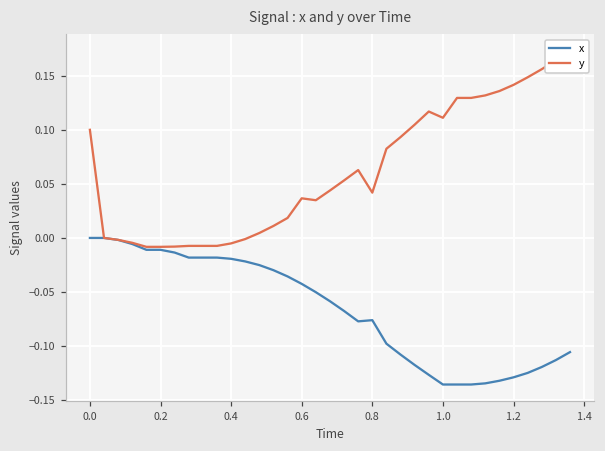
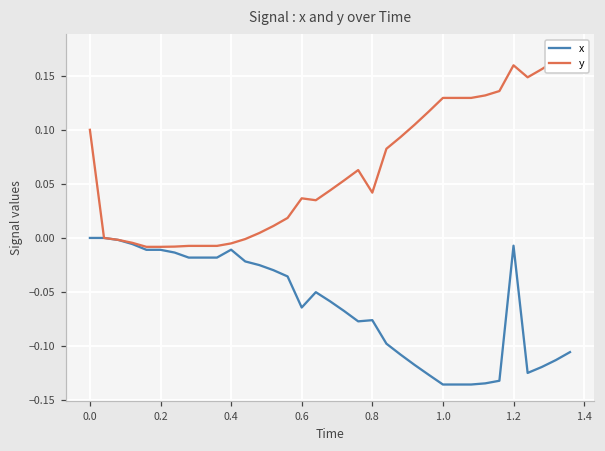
  {
    "x": {
      "0.0": 0.00,
      "0.2": -0.01,
-     "0.4": -0.02,
-     "0.6": -0.04,
+     "0.4": -0.01,
+     "0.6": -0.06,
      "0.8": -0.08,
      "1.0": -0.14,
-     "1.2": -0.13
+     "1.2": -0.01
    },
    "y": {
      "0.0": 0.10,
      "0.2": -0.01,
      "0.4": -0.01,
      "0.6": 0.04,
      "0.8": 0.04,
-     "1.0": 0.11,
-     "1.2": 0.14
+     "1.0": 0.13,
+     "1.2": 0.16
    }
  }
